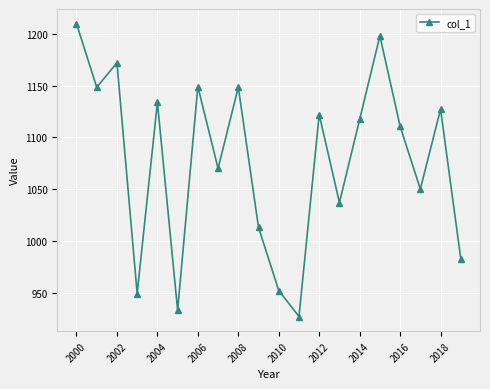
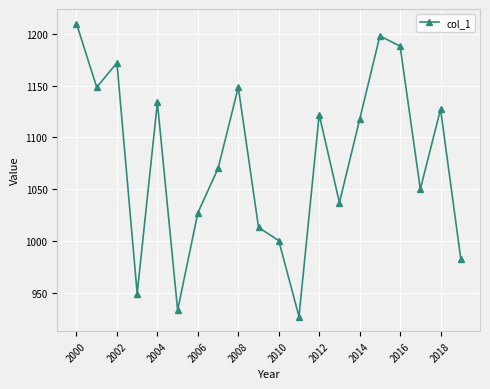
  {
    "2000": 1210,
    "2002": 1172,
    "2004": 1134,
-   "2006": 1149,
+   "2006": 1027,
    "2008": 1148,
-   "2010": 952,
+   "2010": 1001,
    "2012": 1122,
    "2014": 1117,
-   "2016": 1111,
+   "2016": 1188,
    "2018": 1127
  }
